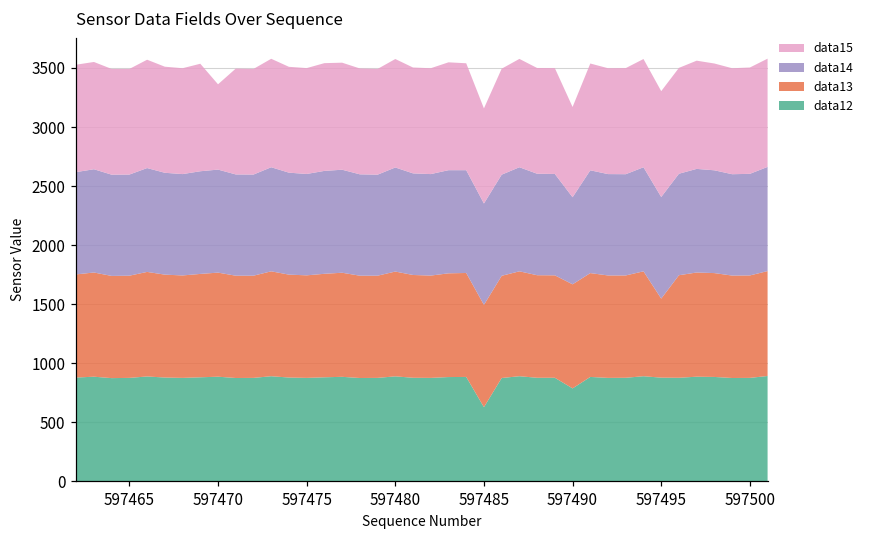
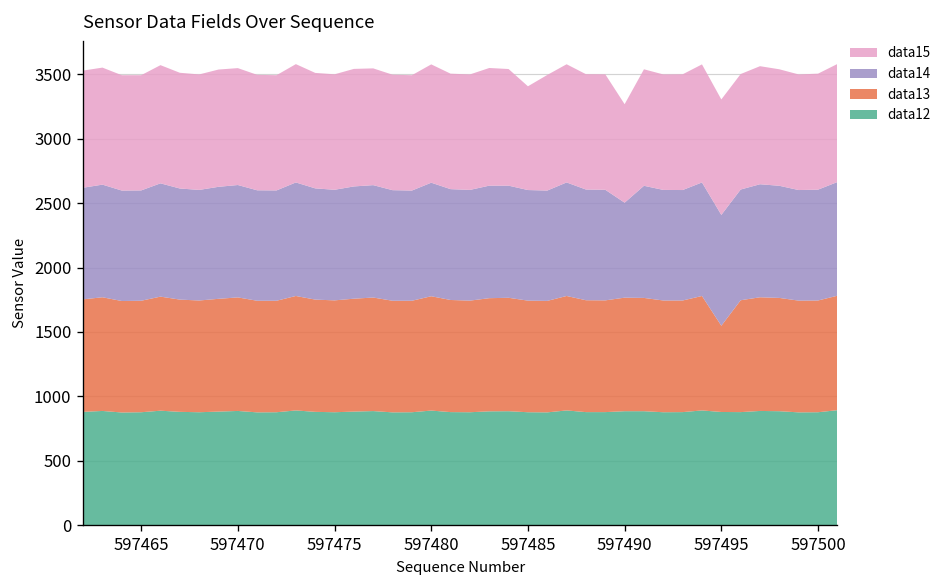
  {
    "data12": {
      "597465": 880,
      "597470": 890,
      "597475": 880,
      "597480": 890,
-     "597485": 630,
-     "597490": 790,
+     "597485": 880,
+     "597490": 890,
      "597495": 880,
      "597500": 880
    },
    "data13": {
      "597465": 870,
      "597470": 880,
      "597475": 870,
      "597480": 890,
      "597485": 870,
      "597490": 880,
      "597495": 670,
      "597500": 870
    },
    "data14": {
      "597465": 860,
      "597470": 870,
      "597475": 860,
      "597480": 880,
      "597485": 860,
      "597490": 740,
      "597495": 860,
      "597500": 860
    },
    "data15": {
      "597465": 890,
-     "597470": 720,
+     "597470": 910,
      "597475": 900,
      "597480": 920,
      "597485": 810,
      "597490": 760,
      "597495": 900,
      "597500": 900
    }
  }
